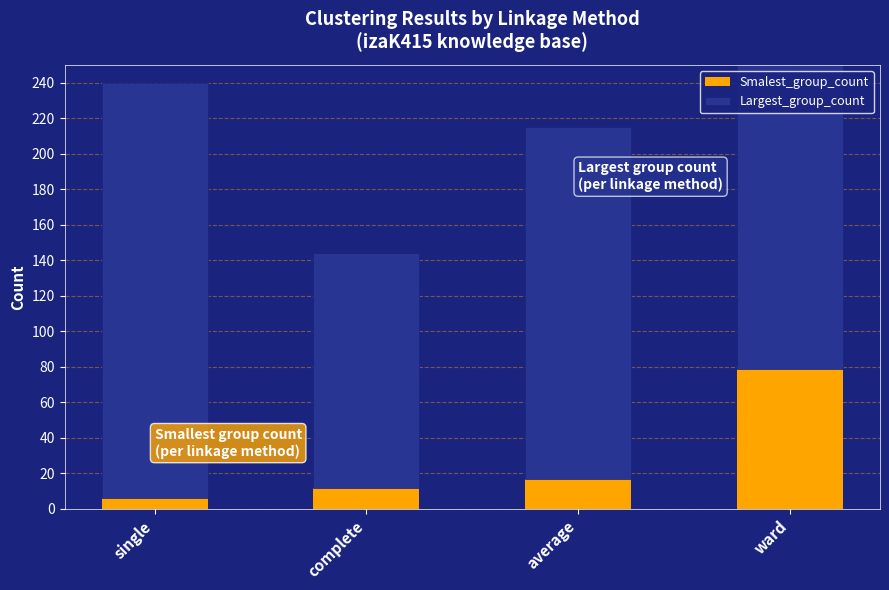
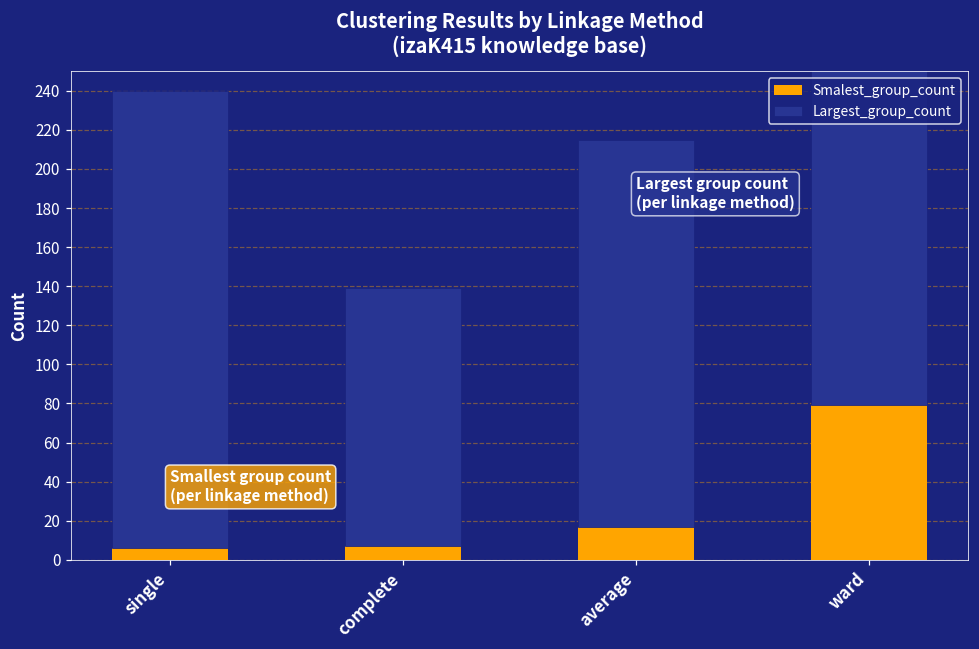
  {
    "Smalest_group_count": {
      "single": 6,
-     "complete": 12,
+     "complete": 7,
      "average": 17,
      "ward": 79
    },
    "Largest_group_count": {
      "single": 234,
      "complete": 132,
      "average": 198
    }
  }
